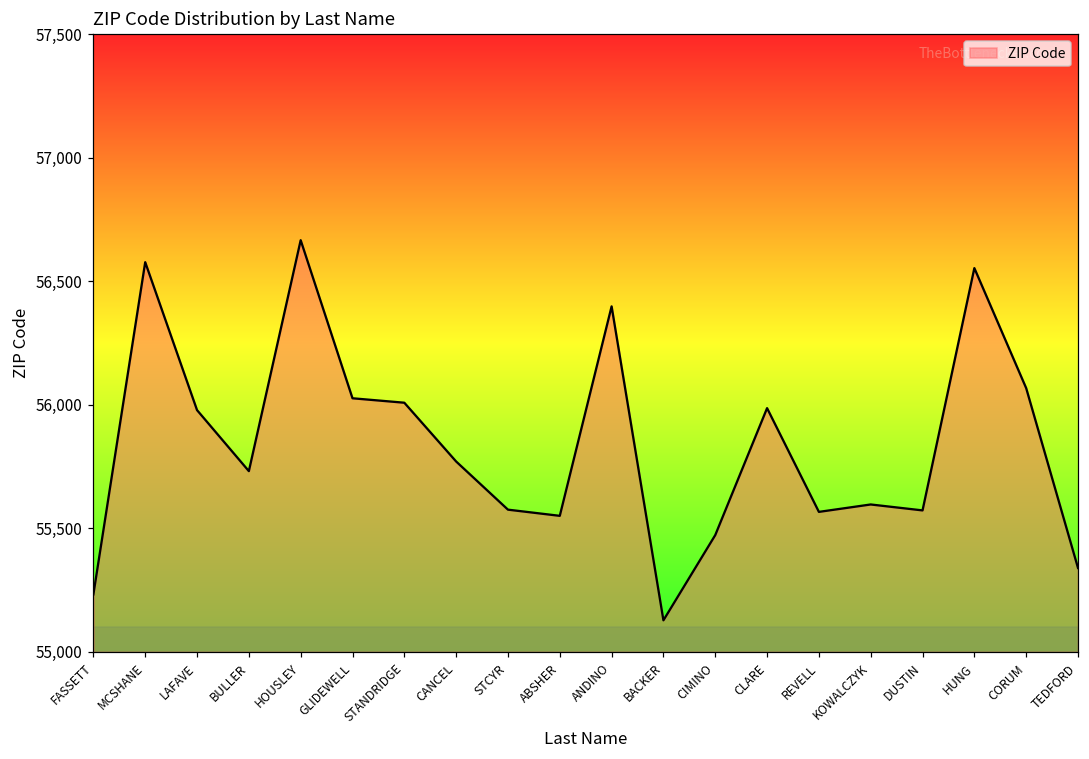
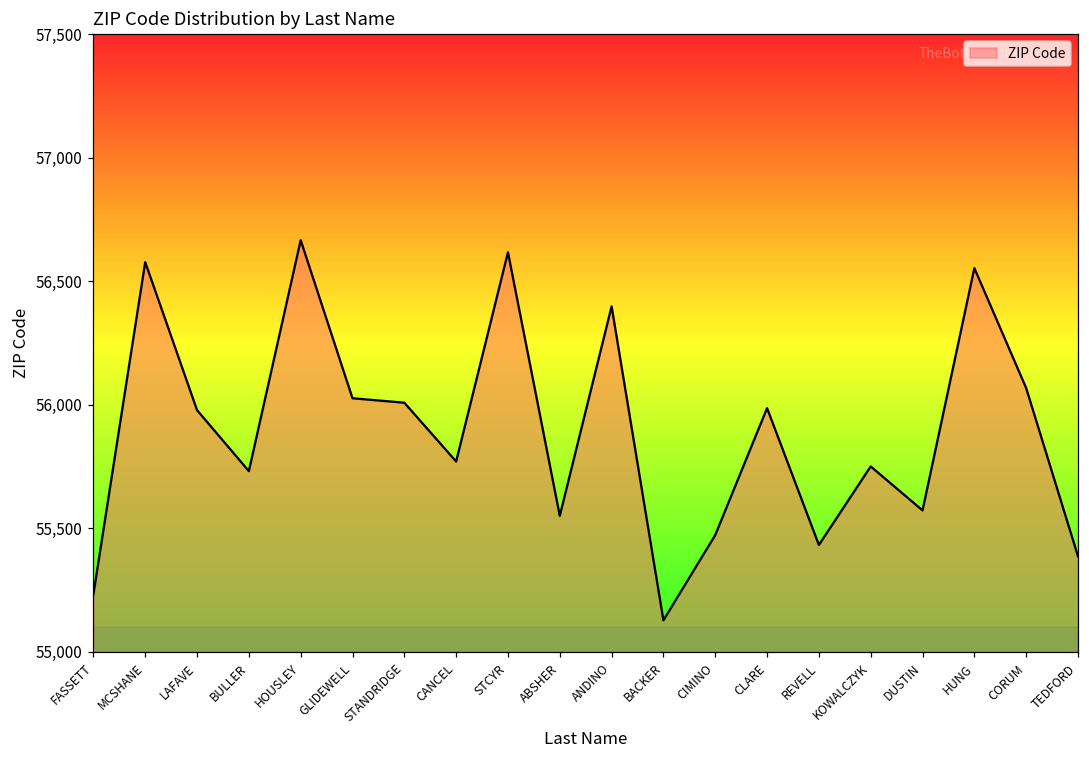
  {
    "FASSETT": "55,230",
    "MCSHANE": "56,580",
    "LAFAVE": "55,980",
    "BULLER": "55,730",
    "HOUSLEY": "56,670",
    "GLIDEWELL": "56,030",
    "STANDRIDGE": "56,010",
    "CANCEL": "55,770",
-   "STCYR": "55,580",
+   "STCYR": "56,620",
    "ABSHER": "55,550",
    "ANDINO": "56,400",
    "BACKER": "55,130",
    "CIMINO": "55,470",
    "CLARE": "55,990",
-   "REVELL": "55,570",
-   "KOWALCZYK": "55,600",
+   "REVELL": "55,430",
+   "KOWALCZYK": "55,750",
    "DUSTIN": "55,570",
    "HUNG": "56,550",
    "CORUM": "56,070",
-   "TEDFORD": "55,340"
+   "TEDFORD": "55,390"
  }
